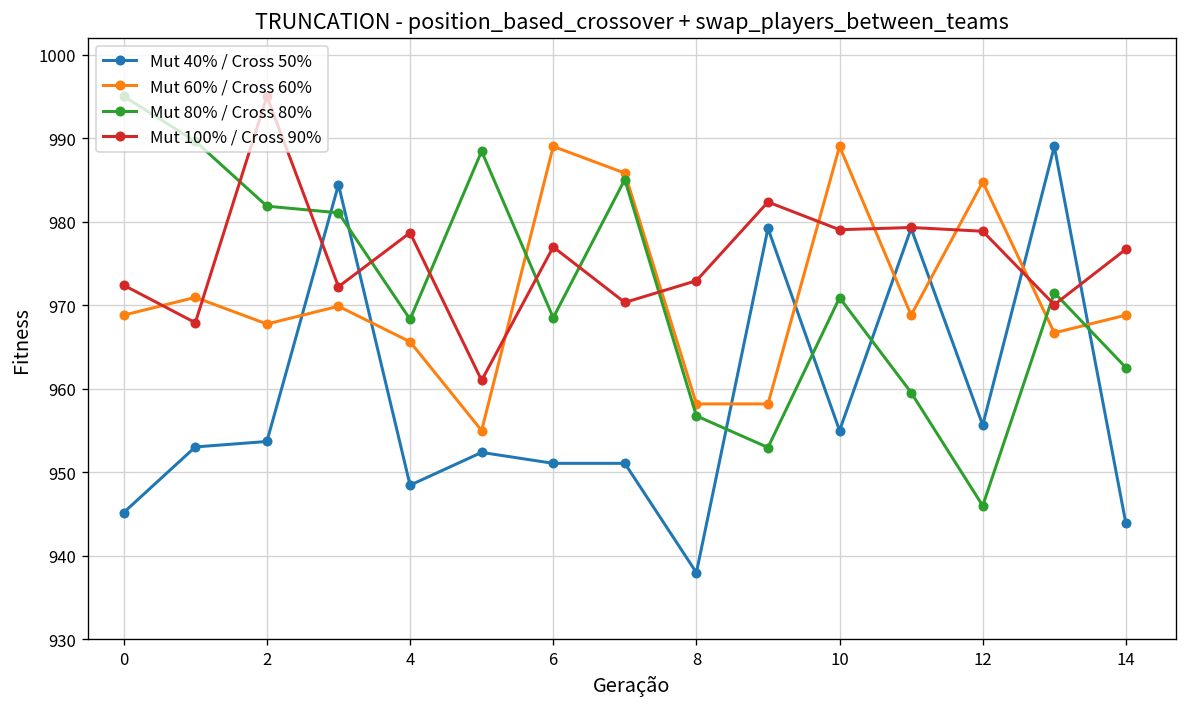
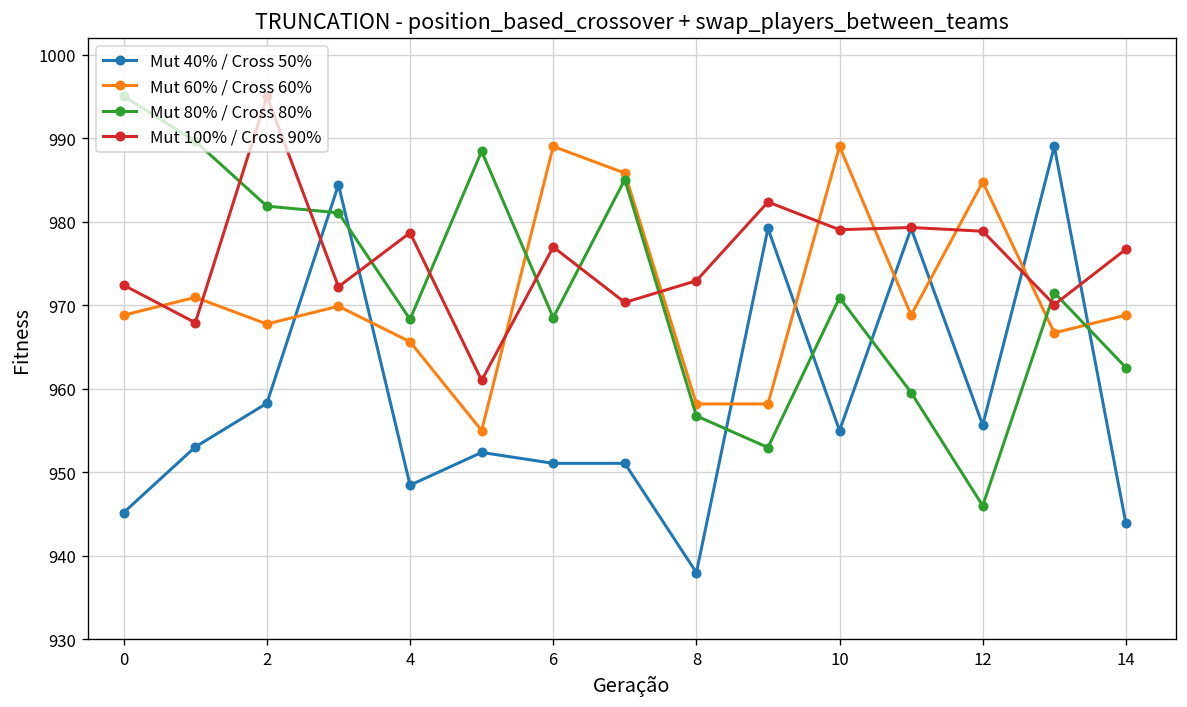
  {
    "Mut 40% / Cross 50%": {
      "0": 945,
-     "2": 954,
+     "2": 958,
      "4": 948,
      "6": 951,
      "8": 938,
      "10": 955,
      "12": 956,
      "14": 944
    },
    "Mut 60% / Cross 60%": {
      "0": 969,
      "2": 968,
      "4": 966,
      "6": 989,
      "8": 958,
      "10": 989,
      "12": 985,
      "14": 969
    },
    "Mut 80% / Cross 80%": {
      "2": 982,
      "4": 968,
      "6": 969,
      "8": 957,
      "10": 971,
      "12": 946,
      "14": 963
    },
    "Mut 100% / Cross 90%": {
      "0": 972,
      "4": 979,
      "6": 977,
      "8": 973,
      "10": 979,
      "12": 979,
      "14": 977
    }
  }
